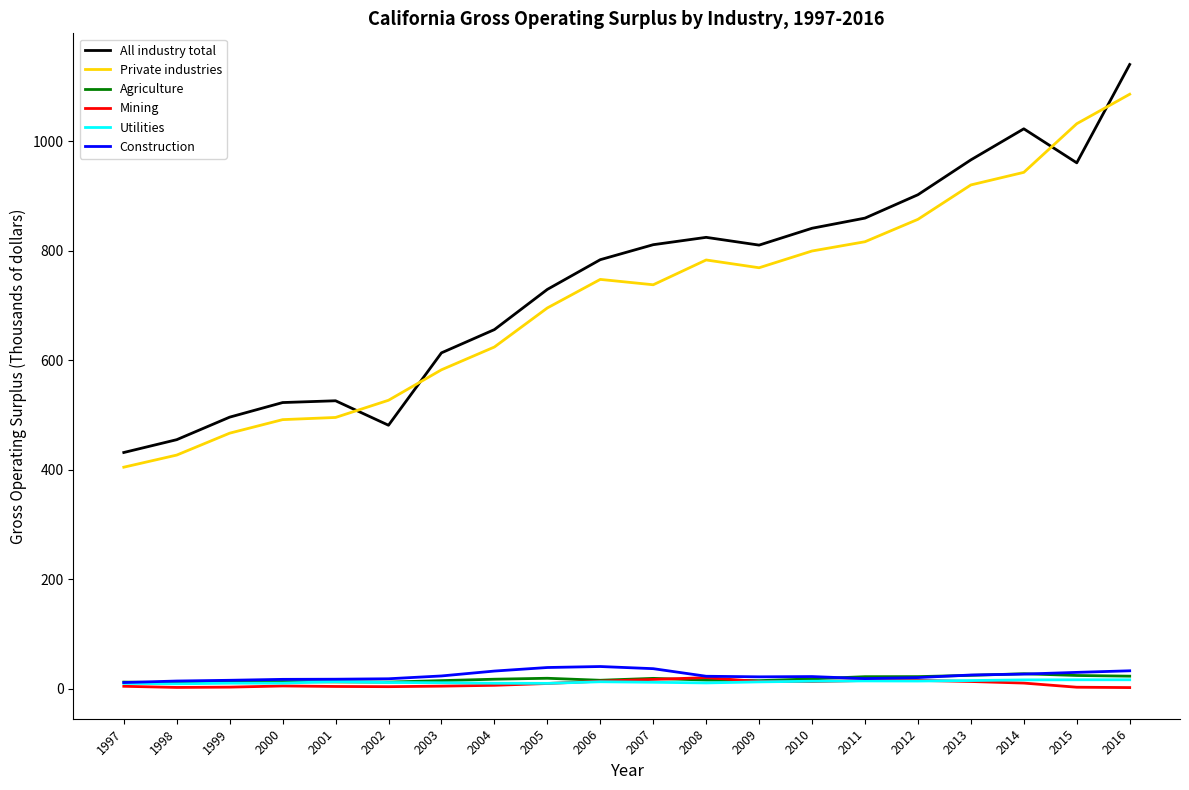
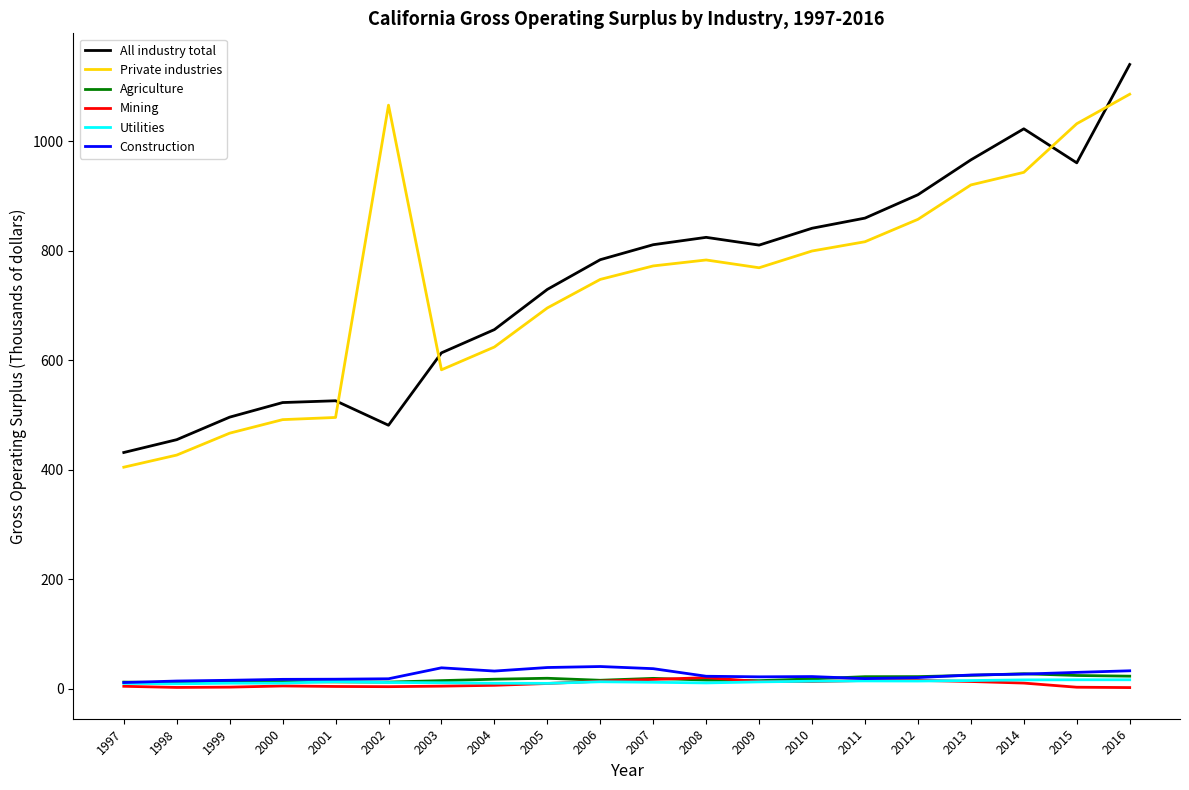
  {
    "All industry total": {
      "1997": 430,
      "1998": 450,
      "1999": 500,
      "2000": 520,
      "2001": 530,
      "2002": 480,
      "2003": 610,
      "2004": 660,
      "2005": 730,
      "2006": 780,
      "2007": 810,
      "2008": 820,
      "2009": 810,
      "2010": 840,
      "2011": 860,
      "2012": 900,
      "2013": 970,
      "2014": 1020,
      "2015": 960,
      "2016": 1140
    },
    "Private industries": {
      "1997": 400,
      "1998": 430,
      "1999": 470,
      "2000": 490,
      "2001": 500,
-     "2002": 530,
+     "2002": 1070,
      "2003": 580,
      "2004": 620,
      "2005": 700,
      "2006": 750,
-     "2007": 740,
+     "2007": 770,
      "2008": 780,
      "2009": 770,
      "2010": 800,
      "2011": 820,
      "2012": 860,
      "2013": 920,
      "2014": 940,
      "2015": 1030,
      "2016": 1090
    },
    "Agriculture": {
      "2004": 20,
      "2005": 20,
      "2015": 20,
      "2016": 20
    },
    "Mining": {
      "1997": 0,
      "1998": 0,
      "1999": 0,
      "2000": 0,
      "2001": 0,
      "2002": 0,
      "2003": 0,
      "2014": 10,
      "2015": 0,
      "2016": 0
    },
    "Utilities": {
      "2007": 10,
      "2008": 10,
      "2014": 20,
      "2015": 20,
      "2016": 20
    },
    "Construction": {
      "2002": 20,
-     "2003": 20,
+     "2003": 40,
      "2004": 30,
      "2005": 40,
      "2006": 40,
      "2007": 40,
      "2009": 20,
      "2015": 30,
      "2016": 30
    }
  }
